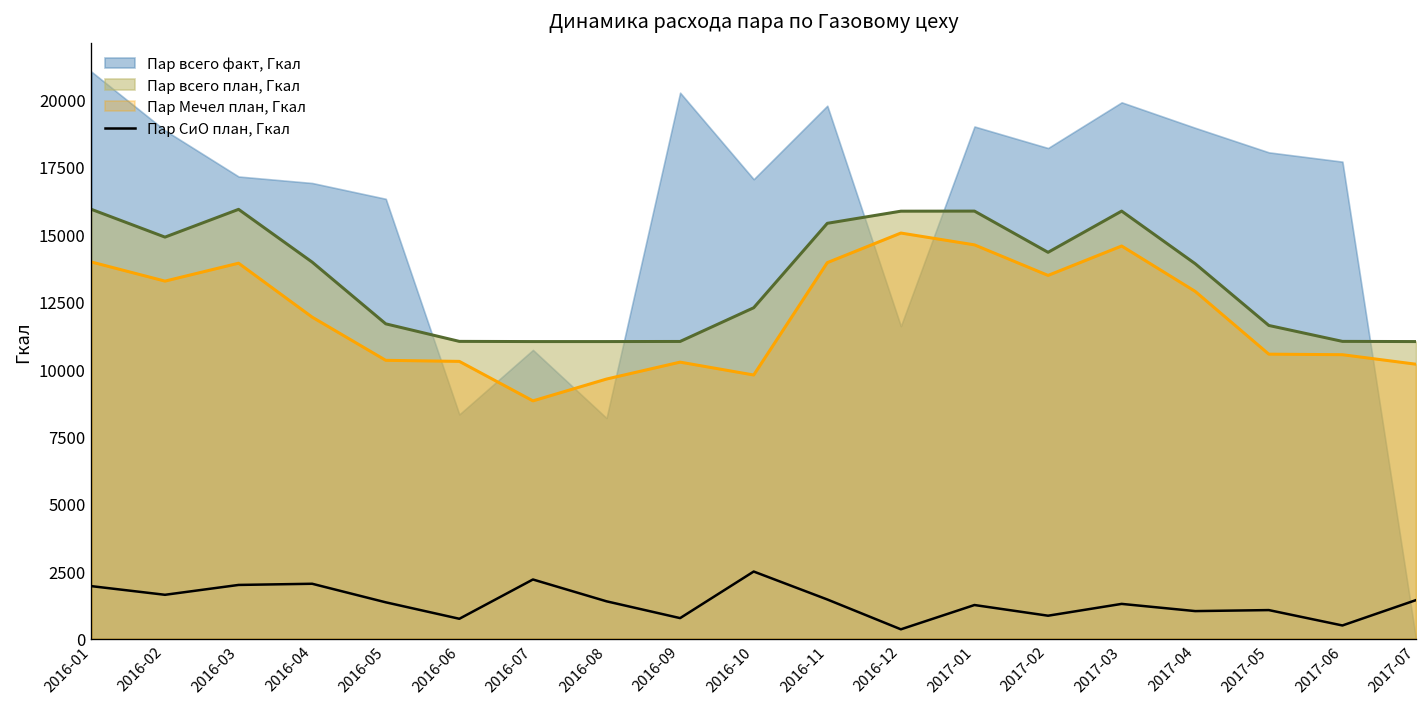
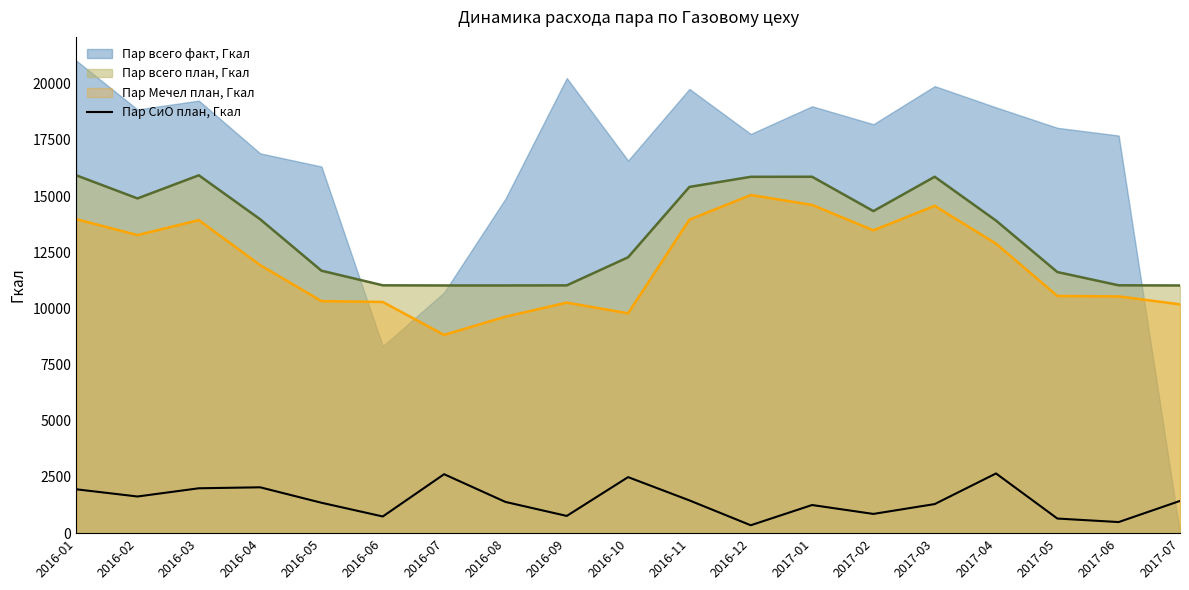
  {
    "Пар всего факт, Гкал": {
      "2016-01": 21000,
      "2016-02": 18900,
-     "2016-03": 17100,
+     "2016-03": 19300,
      "2016-04": 16900,
      "2016-05": 16300,
      "2016-06": 8300,
      "2016-07": 10700,
-     "2016-08": 8200,
+     "2016-08": 14900,
      "2016-09": 20300,
-     "2016-10": 17000,
+     "2016-10": 16600,
      "2016-11": 19800,
-     "2016-12": 11600,
+     "2016-12": 17800,
      "2017-01": 19000,
      "2017-02": 18200,
      "2017-03": 19900,
      "2017-04": 19000,
      "2017-05": 18000,
      "2017-06": 17700,
      "2017-07": 0
    },
    "Пар СиО план, Гкал": {
      "2016-01": 2000,
      "2016-02": 1600,
      "2016-03": 2000,
      "2016-04": 2000,
      "2016-05": 1400,
      "2016-06": 700,
-     "2016-07": 2200,
+     "2016-07": 2600,
      "2016-08": 1400,
      "2016-09": 800,
      "2016-10": 2500,
      "2016-11": 1500,
      "2016-12": 400,
      "2017-01": 1300,
      "2017-02": 900,
      "2017-03": 1300,
-     "2017-04": 1000,
-     "2017-05": 1100,
+     "2017-04": 2700,
+     "2017-05": 700,
      "2017-06": 500,
      "2017-07": 1400
    }
  }
